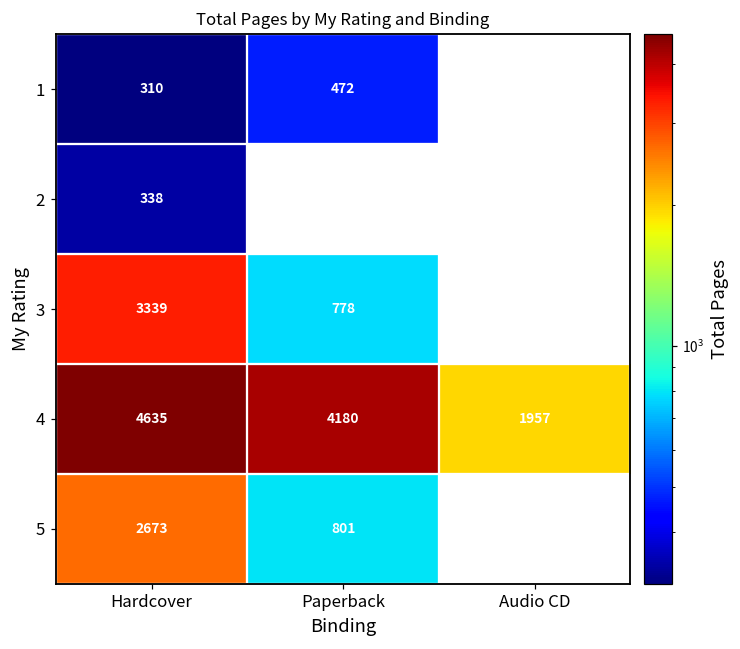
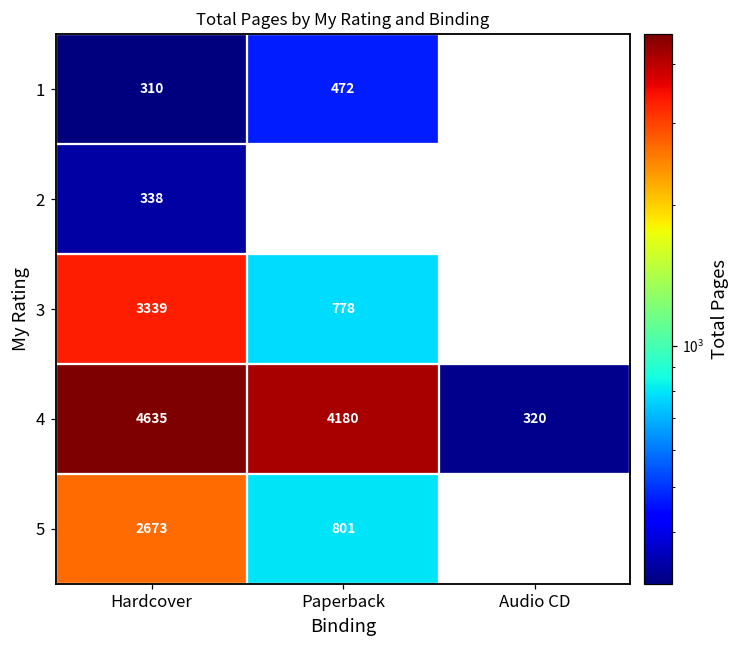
  {
    "1": {
      "Hardcover": 310,
      "Paperback": 472
    },
    "2": {
      "Hardcover": 338
    },
    "3": {
      "Hardcover": 3339,
      "Paperback": 778
    },
    "4": {
      "Hardcover": 4635,
      "Paperback": 4180,
-     "Audio CD": 1957
+     "Audio CD": 320
    },
    "5": {
      "Hardcover": 2673,
      "Paperback": 801
    }
  }
